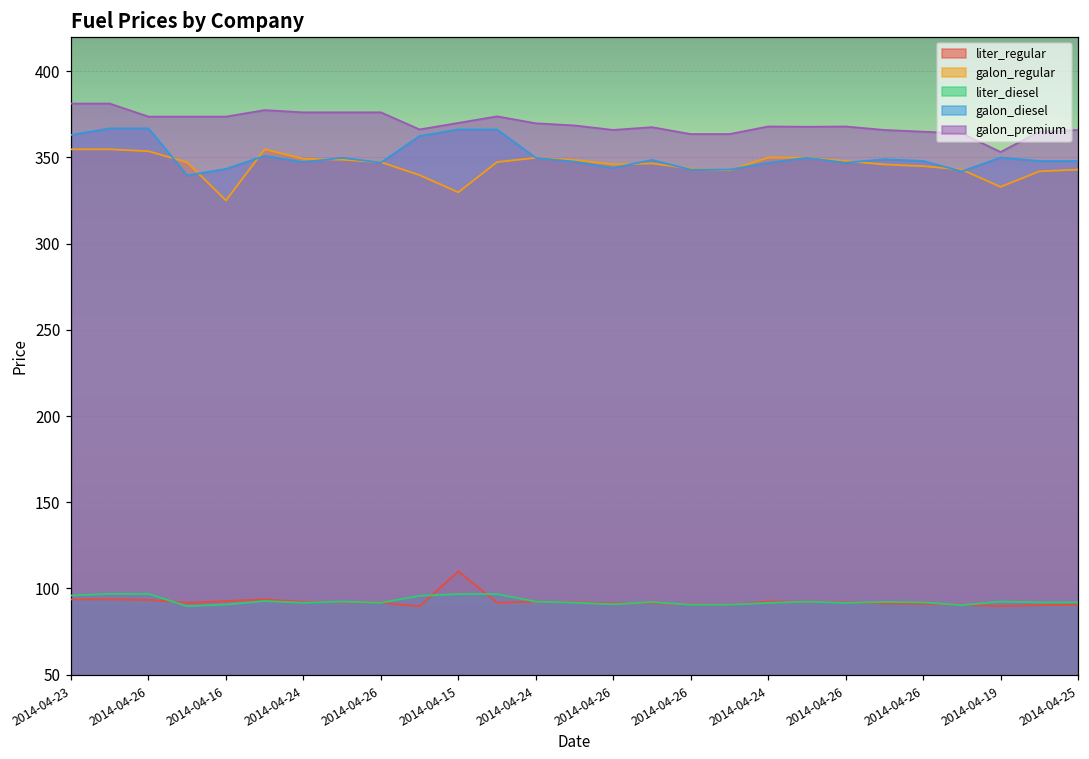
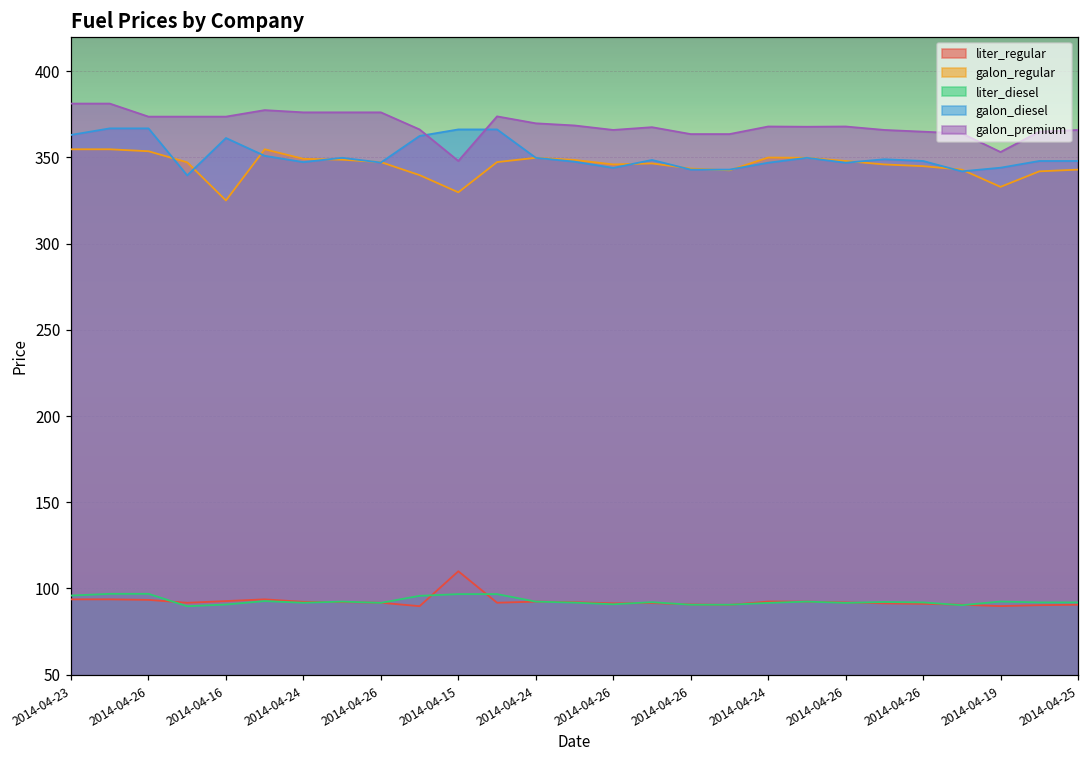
  {
    "liter_regular": {
      "2014-04-16": 93,
      "2014-04-15": 110,
      "2014-04-19": 90
    },
    "galon_regular": {
      "2014-04-16": 325,
      "2014-04-15": 330,
      "2014-04-19": 333
    },
    "liter_diesel": {
      "2014-04-16": 91,
      "2014-04-15": 97,
      "2014-04-19": 92
    },
    "galon_diesel": {
-     "2014-04-16": 343,
+     "2014-04-16": 361,
      "2014-04-15": 366,
-     "2014-04-19": 350
+     "2014-04-19": 344
    },
    "galon_premium": {
      "2014-04-16": 374,
-     "2014-04-15": 370,
+     "2014-04-15": 348,
      "2014-04-19": 353
    }
  }
